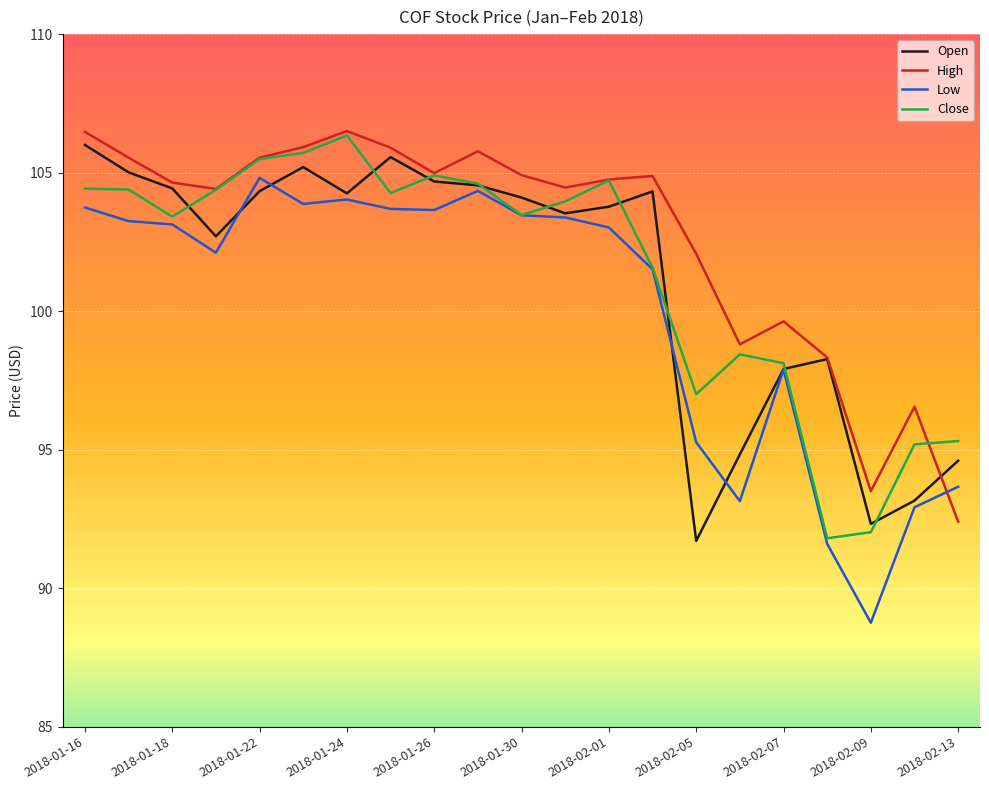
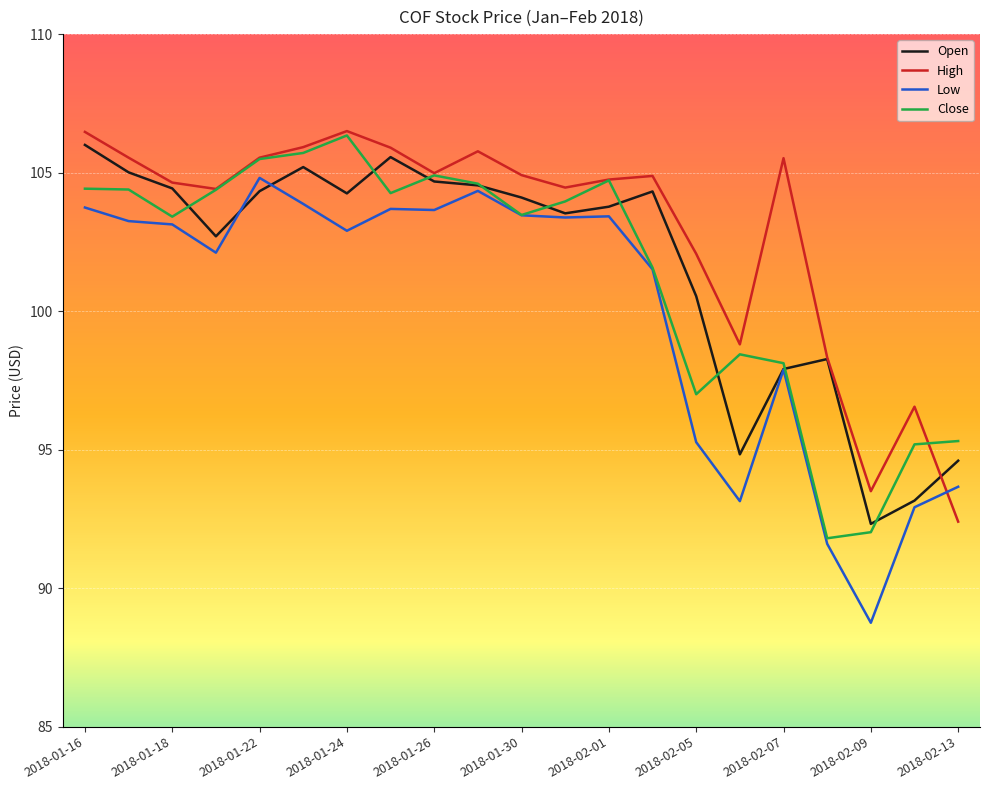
  {
    "Open": {
      "2018-01-16": 106.0,
      "2018-01-18": 104.4,
      "2018-01-22": 104.3,
      "2018-01-24": 104.3,
      "2018-01-26": 104.7,
      "2018-01-30": 104.1,
      "2018-02-01": 103.8,
-     "2018-02-05": 91.7,
+     "2018-02-05": 100.5,
      "2018-02-09": 92.3,
      "2018-02-13": 94.6
    },
    "High": {
      "2018-01-16": 106.5,
      "2018-01-18": 104.6,
      "2018-01-24": 106.5,
      "2018-01-30": 104.9,
      "2018-02-05": 102.1,
-     "2018-02-07": 99.6,
+     "2018-02-07": 105.5,
      "2018-02-09": 93.5,
      "2018-02-13": 92.4
    },
    "Low": {
      "2018-01-16": 103.7,
      "2018-01-18": 103.1,
      "2018-01-22": 104.8,
-     "2018-01-24": 104.0,
+     "2018-01-24": 102.9,
      "2018-01-26": 103.7,
-     "2018-02-01": 103.0,
+     "2018-02-01": 103.4,
      "2018-02-05": 95.3,
      "2018-02-09": 88.8,
      "2018-02-13": 93.7
    },
    "Close": {
      "2018-01-16": 104.4,
      "2018-01-18": 103.4,
      "2018-01-24": 106.3,
      "2018-02-05": 97.0,
      "2018-02-07": 98.1,
      "2018-02-09": 92.0,
      "2018-02-13": 95.3
    }
  }
